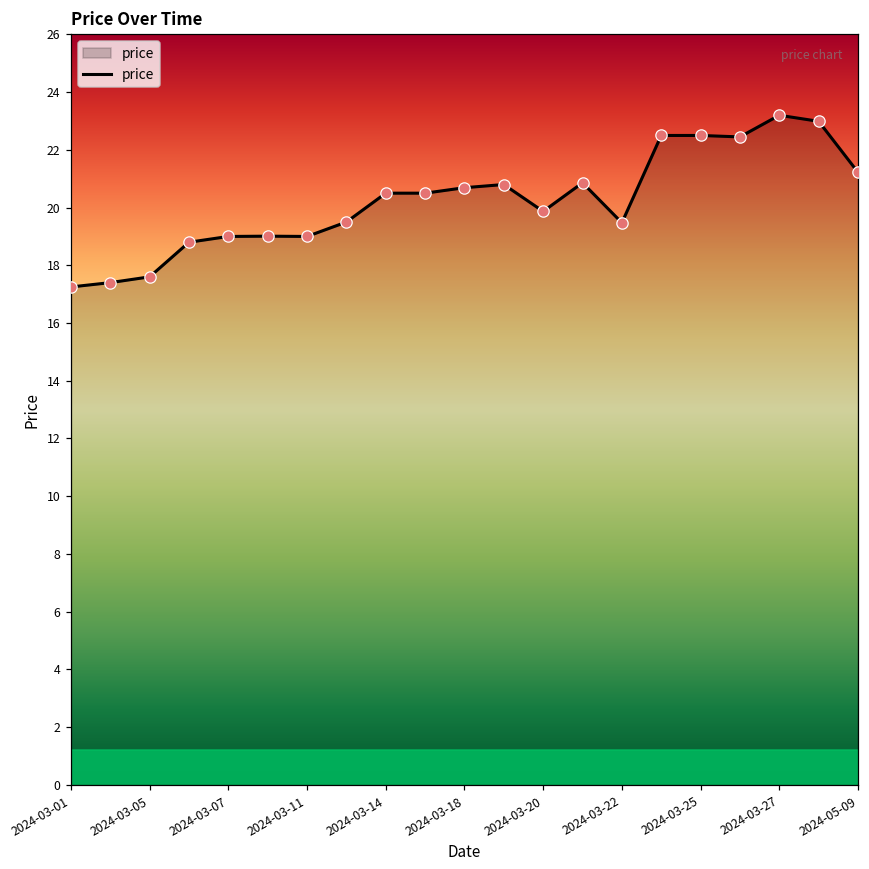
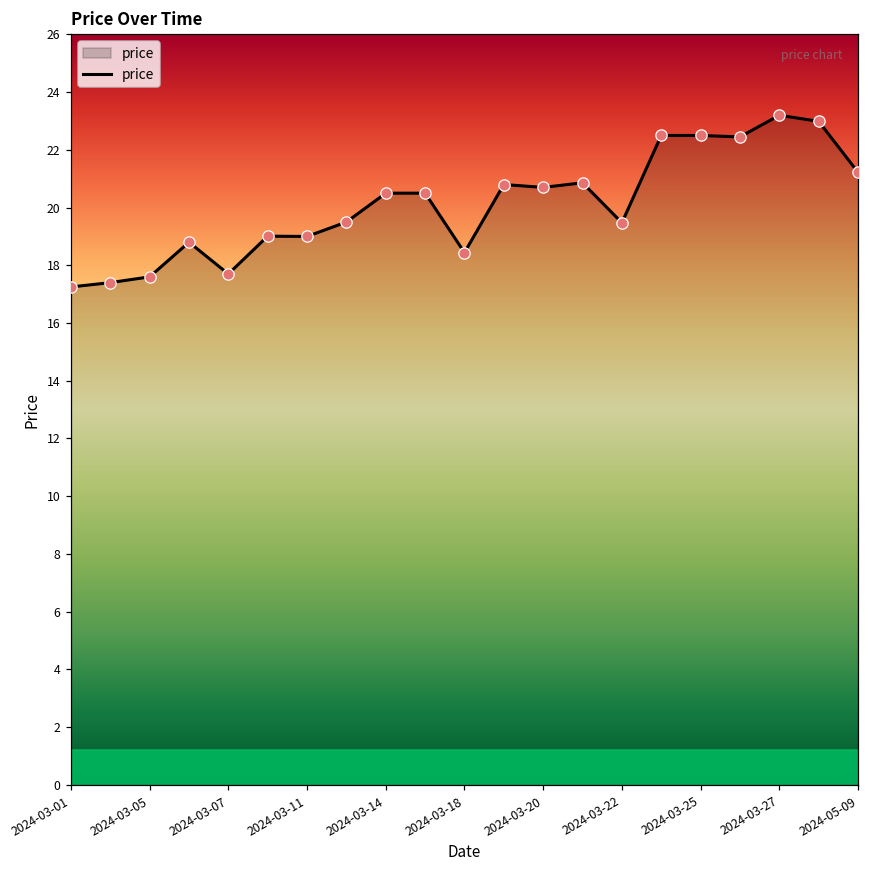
  {
    "2024-03-01": 17.3,
    "2024-03-05": 17.6,
-   "2024-03-07": 19.0,
+   "2024-03-07": 17.7,
    "2024-03-11": 19.0,
-   "2024-03-18": 20.7,
-   "2024-03-20": 19.9,
+   "2024-03-18": 18.4,
+   "2024-03-20": 20.7,
    "2024-03-22": 19.5,
    "2024-03-27": 23.2,
    "2024-05-09": 21.2
  }
